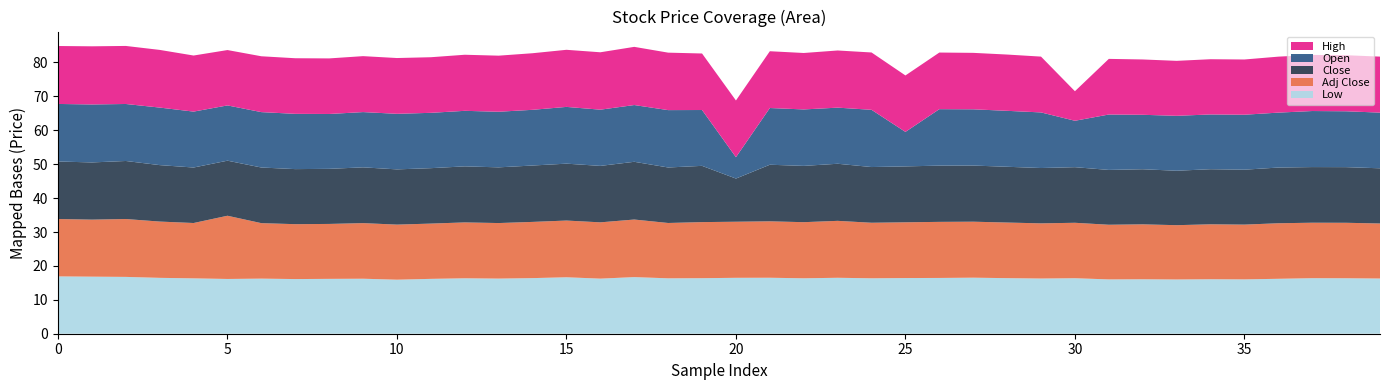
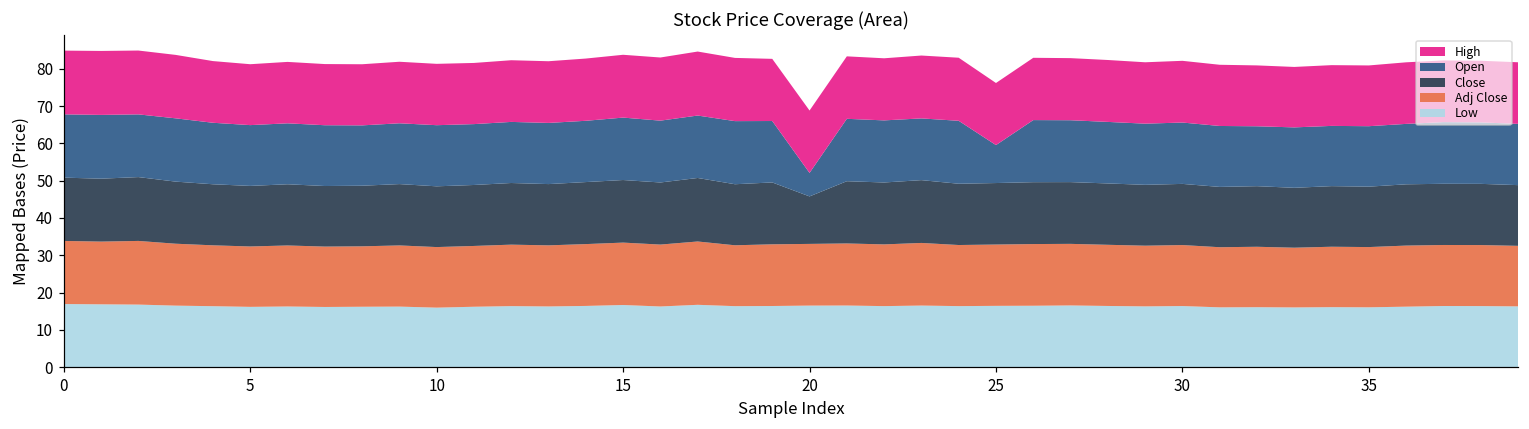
  {
    "Low": {
      "0": 17,
      "5": 16,
      "10": 16,
      "15": 17,
      "20": 16,
      "25": 16,
      "30": 16,
      "35": 16
    },
    "Adj Close": {
      "0": 17,
-     "5": 19,
+     "5": 16,
      "10": 16,
      "15": 17,
      "20": 17,
      "25": 16,
      "30": 16,
      "35": 16
    },
    "Close": {
      "0": 17,
      "5": 16,
      "10": 16,
      "15": 17,
      "20": 13,
      "25": 16,
      "30": 16,
      "35": 16
    },
    "Open": {
      "0": 17,
      "5": 16,
      "10": 16,
      "15": 17,
      "20": 6,
      "25": 10,
-     "30": 14,
+     "30": 16,
      "35": 16
    },
    "High": {
      "0": 17,
      "5": 16,
      "10": 16,
      "15": 17,
      "20": 17,
      "25": 17,
-     "30": 9,
+     "30": 17,
      "35": 16
    }
  }
